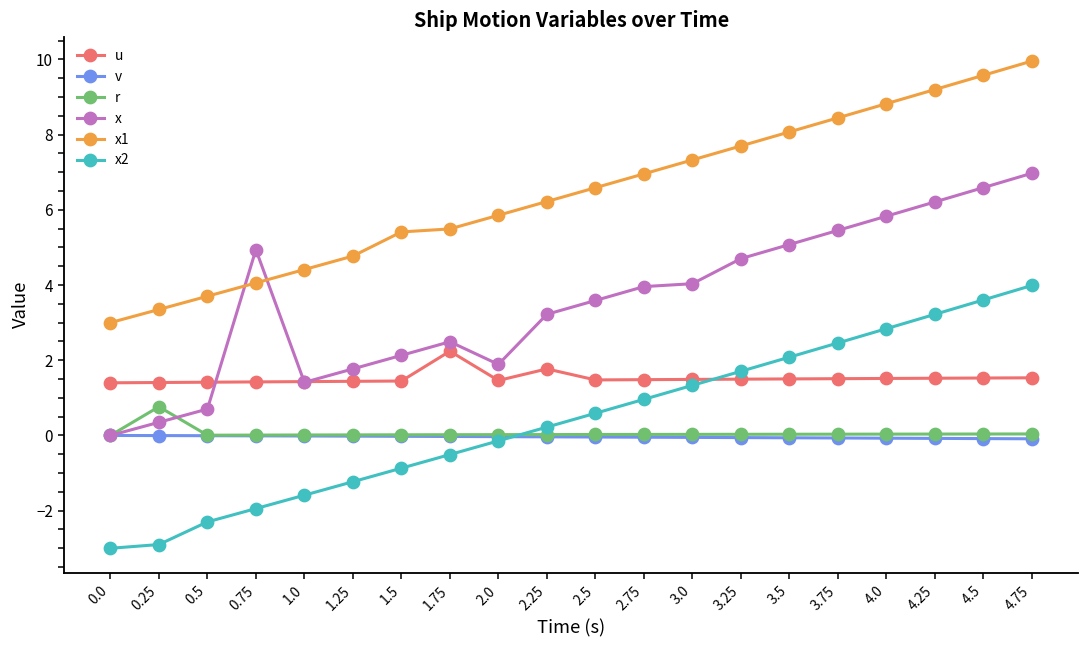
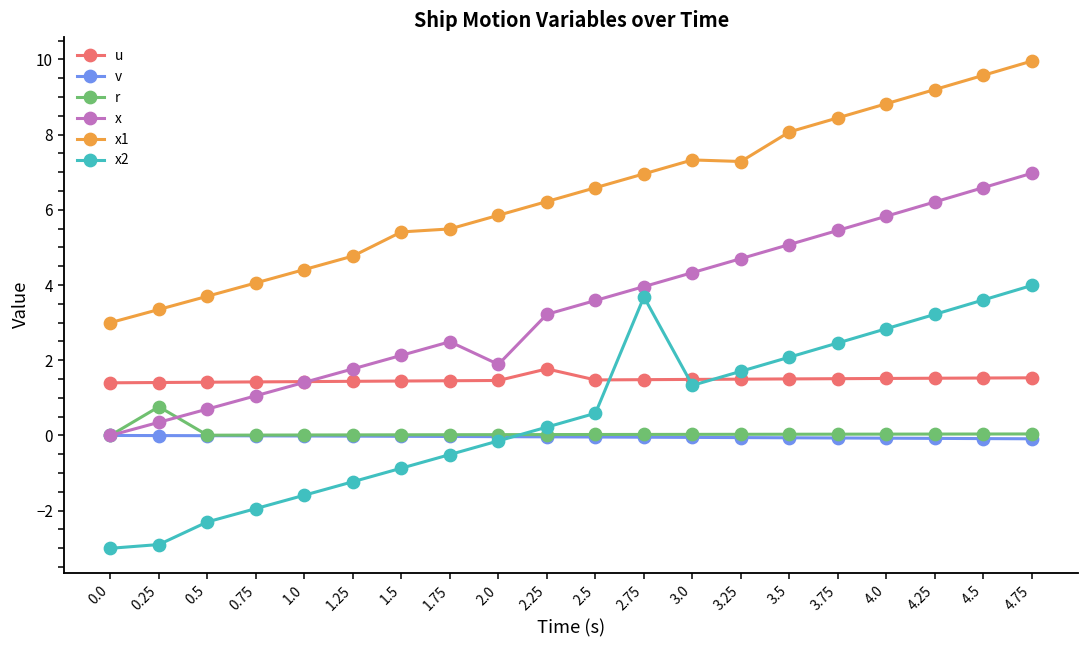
  {
    "u": {
      "0.0": 1.4,
      "0.25": 1.4,
      "0.5": 1.4,
      "0.75": 1.4,
      "1.25": 1.4,
      "1.5": 1.4,
-     "1.75": 2.2,
+     "1.75": 1.5,
      "2.0": 1.5,
      "2.25": 1.8,
      "2.5": 1.5,
      "2.75": 1.5,
      "3.0": 1.5,
      "3.25": 1.5,
      "3.5": 1.5,
      "3.75": 1.5,
      "4.0": 1.5,
      "4.25": 1.5,
      "4.5": 1.5,
      "4.75": 1.5
    },
    "v": {
      "0.25": 0.0,
      "2.75": 0.0,
      "3.0": -0.1,
      "3.25": -0.1,
      "3.5": -0.1,
      "3.75": -0.1,
      "4.0": -0.1,
      "4.25": -0.1,
      "4.5": -0.1,
      "4.75": -0.1
    },
    "r": {
      "0.25": 0.8,
      "2.75": 0.0,
      "3.0": 0.0,
      "3.25": 0.0,
      "3.5": 0.0,
      "3.75": 0.0,
      "4.0": 0.0,
      "4.25": 0.0,
      "4.5": 0.0,
      "4.75": 0.0
    },
    "x": {
      "0.25": 0.4,
      "0.5": 0.7,
-     "0.75": 4.9,
+     "0.75": 1.1,
      "1.25": 1.8,
      "1.5": 2.1,
      "1.75": 2.5,
      "2.0": 1.9,
      "2.25": 3.2,
      "2.5": 3.6,
      "2.75": 4.0,
-     "3.0": 4.0,
+     "3.0": 4.3,
      "3.25": 4.7,
      "3.5": 5.1,
      "3.75": 5.5,
      "4.0": 5.8,
      "4.25": 6.2,
      "4.5": 6.6,
      "4.75": 7.0
    },
    "x1": {
      "0.0": 3.0,
      "0.25": 3.4,
      "0.5": 3.7,
      "0.75": 4.1,
      "1.0": 4.4,
      "1.25": 4.8,
      "1.5": 5.4,
      "1.75": 5.5,
      "2.0": 5.9,
      "2.25": 6.2,
      "2.5": 6.6,
      "2.75": 7.0,
      "3.0": 7.3,
-     "3.25": 7.7,
+     "3.25": 7.3,
      "3.5": 8.1,
      "3.75": 8.4,
      "4.0": 8.8,
      "4.25": 9.2,
      "4.5": 9.6,
      "4.75": 10.0
    },
    "x2": {
      "0.0": -3.0,
      "0.25": -2.9,
      "0.5": -2.3,
      "0.75": -1.9,
      "1.0": -1.6,
      "1.25": -1.2,
      "1.5": -0.9,
      "1.75": -0.5,
      "2.0": -0.1,
      "2.25": 0.2,
      "2.5": 0.6,
-     "2.75": 1.0,
+     "2.75": 3.7,
      "3.0": 1.3,
      "3.25": 1.7,
      "3.5": 2.1,
      "3.75": 2.5,
      "4.0": 2.8,
      "4.25": 3.2,
      "4.5": 3.6,
      "4.75": 4.0
    }
  }
